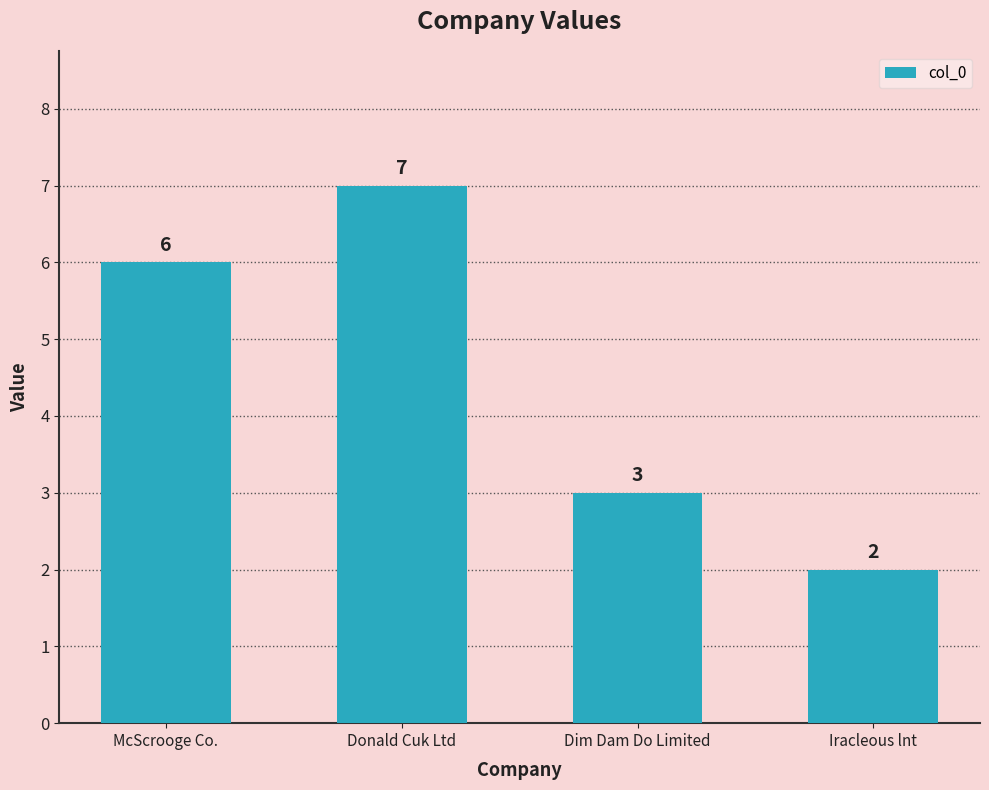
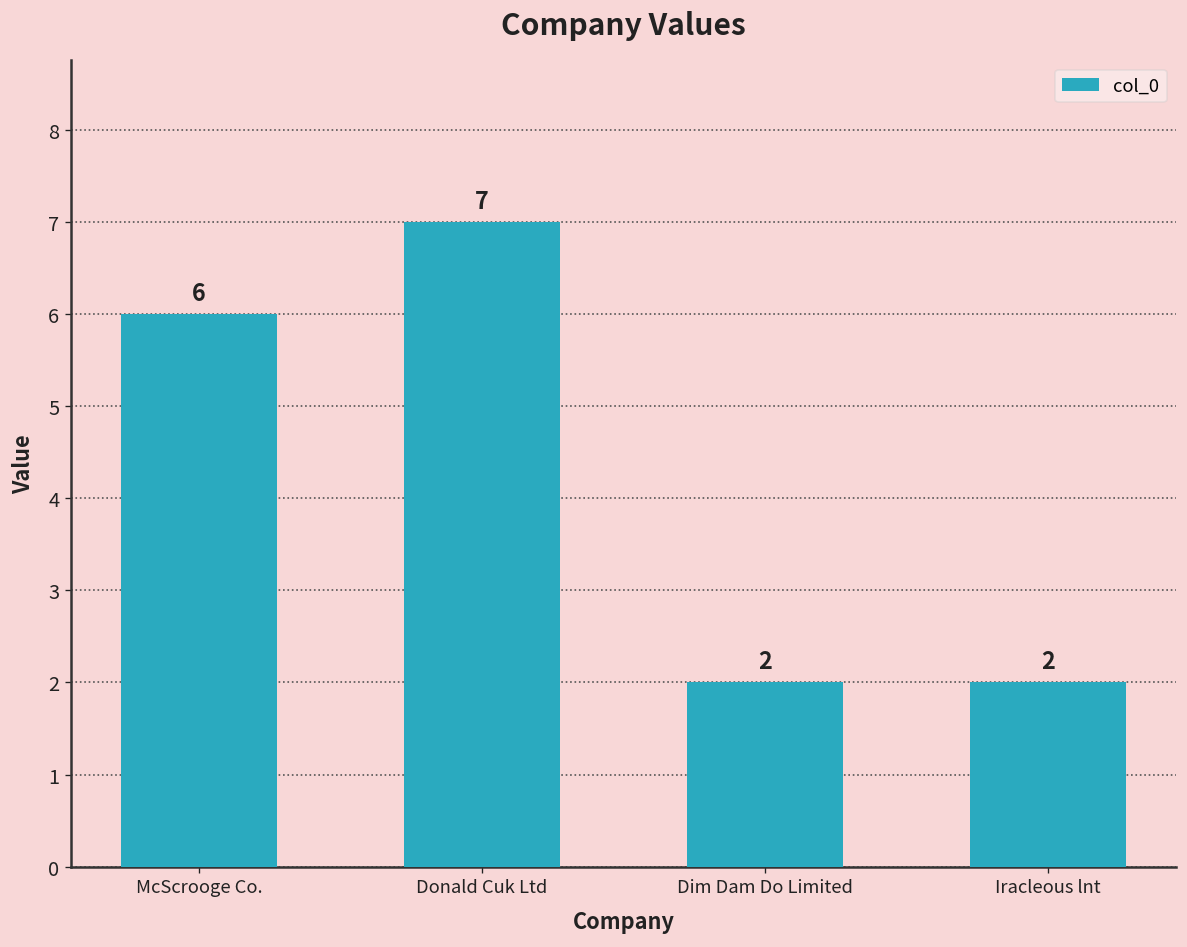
  {
    "McScrooge Co.": 6,
    "Donald Cuk Ltd": 7,
-   "Dim Dam Do Limited": 3,
+   "Dim Dam Do Limited": 2,
    "Iracleous lnt": 2
  }
